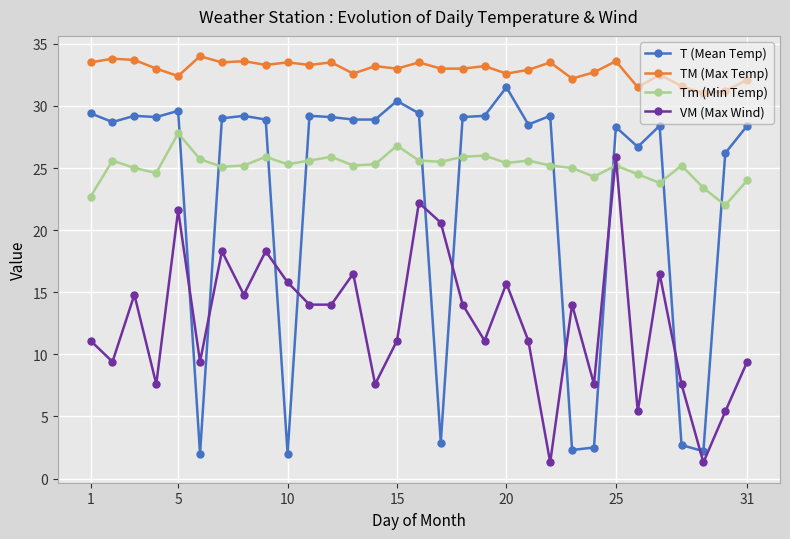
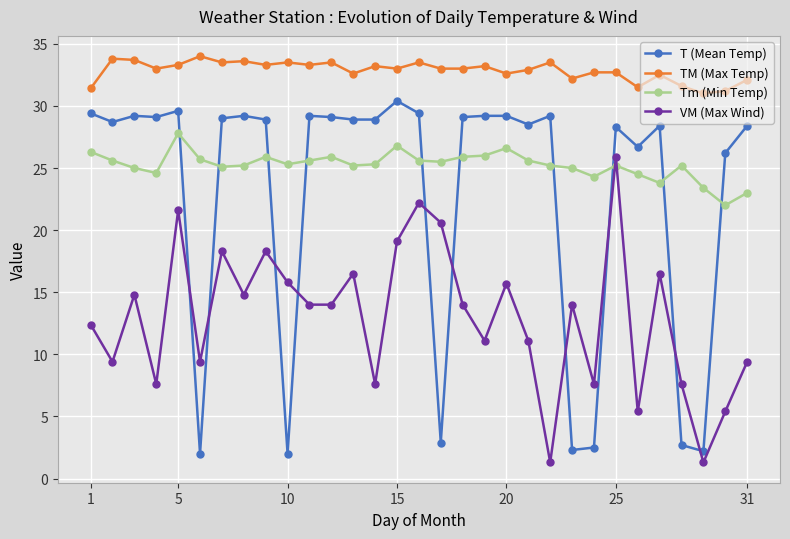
  {
    "T (Mean Temp)": {
      "1": 29.4,
      "5": 29.6,
      "10": 2.0,
      "15": 30.4,
-     "20": 31.5,
+     "20": 29.2,
      "25": 28.3,
      "31": 28.4
    },
    "TM (Max Temp)": {
-     "1": 33.5,
-     "5": 32.4,
+     "1": 31.4,
+     "5": 33.3,
      "10": 33.5,
      "15": 33.0,
      "20": 32.6,
-     "25": 33.6
+     "25": 32.7
    },
    "Tm (Min Temp)": {
-     "1": 22.7,
+     "1": 26.3,
      "5": 27.8,
      "10": 25.3,
      "15": 26.8,
-     "20": 25.4,
+     "20": 26.6,
      "25": 25.2,
-     "31": 24
+     "31": 23
    },
    "VM (Max Wind)": {
-     "1": 11.1,
+     "1": 12.4,
      "5": 21.6,
      "10": 15.8,
-     "15": 11.1,
+     "15": 19.1,
      "20": 15.7,
      "25": 25.9,
      "31": 9.4
    }
  }
